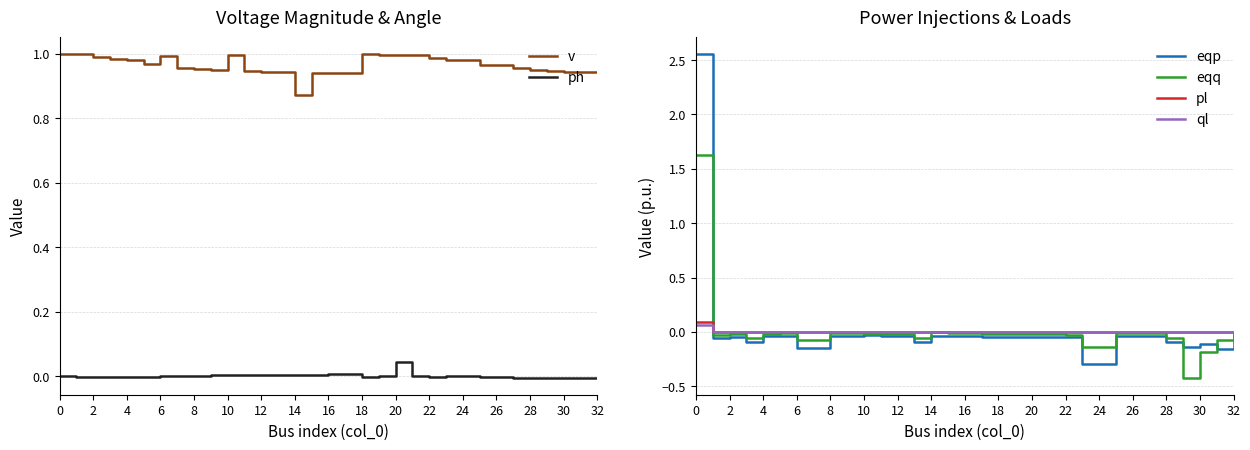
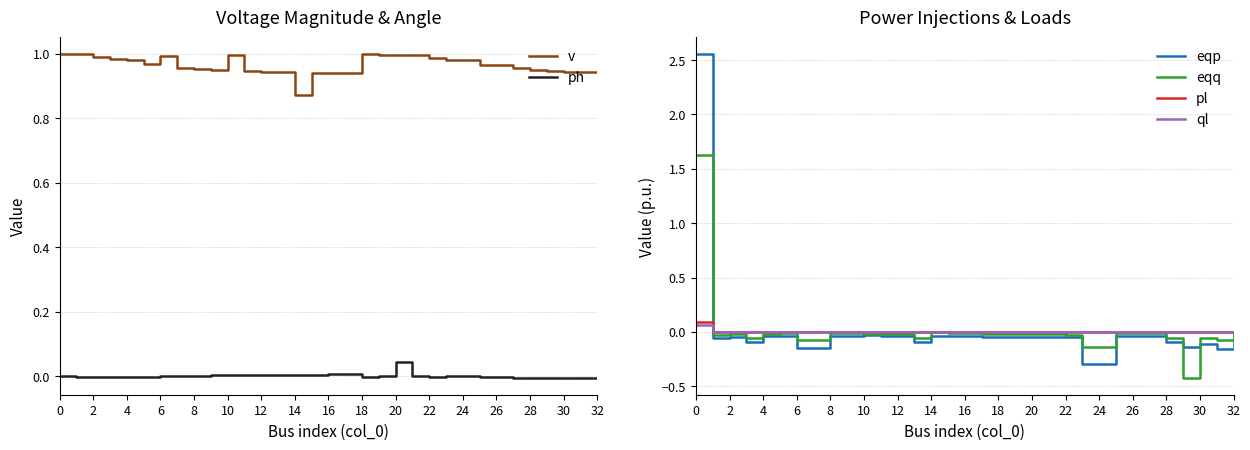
  {
    "Voltage Magnitude & Angle": {
      "v": {
        "0": 1.00,
        "2": 0.99,
        "4": 0.98,
        "6": 0.99,
        "8": 0.95,
        "10": 1.00,
        "12": 0.94,
        "14": 0.87,
        "16": 0.94,
        "18": 1.00,
        "20": 1.00,
        "22": 0.99,
        "24": 0.98,
        "26": 0.96,
        "28": 0.95,
        "30": 0.94,
        "32": 0.94
      },
      "ph": {
        "0": 0.00,
        "2": 0.00,
        "4": 0.00,
        "6": 0.00,
        "8": 0.00,
        "10": 0.00,
        "12": 0.00,
        "14": 0.01,
        "16": 0.01,
        "18": 0.00,
        "20": 0.04,
        "22": 0.00,
        "24": 0.00,
        "26": 0.00,
        "28": 0.00,
        "30": -0.01,
        "32": 0.00
      }
    },
    "Power Injections & Loads": {
      "eqp": {
        "0": 2.56,
        "2": -0.05,
        "6": -0.15,
        "14": -0.03,
        "16": -0.04,
        "18": -0.05,
        "20": -0.05,
        "24": -0.30,
        "28": -0.09,
        "30": -0.11
      },
      "eqq": {
        "0": 1.62,
        "6": -0.08,
        "24": -0.14,
        "28": -0.05,
-       "30": -0.19
+       "30": -0.05
      },
      "pl": {
        "0": 0.09
      },
      "ql": {
        "0": 0.06
      }
    }
  }
